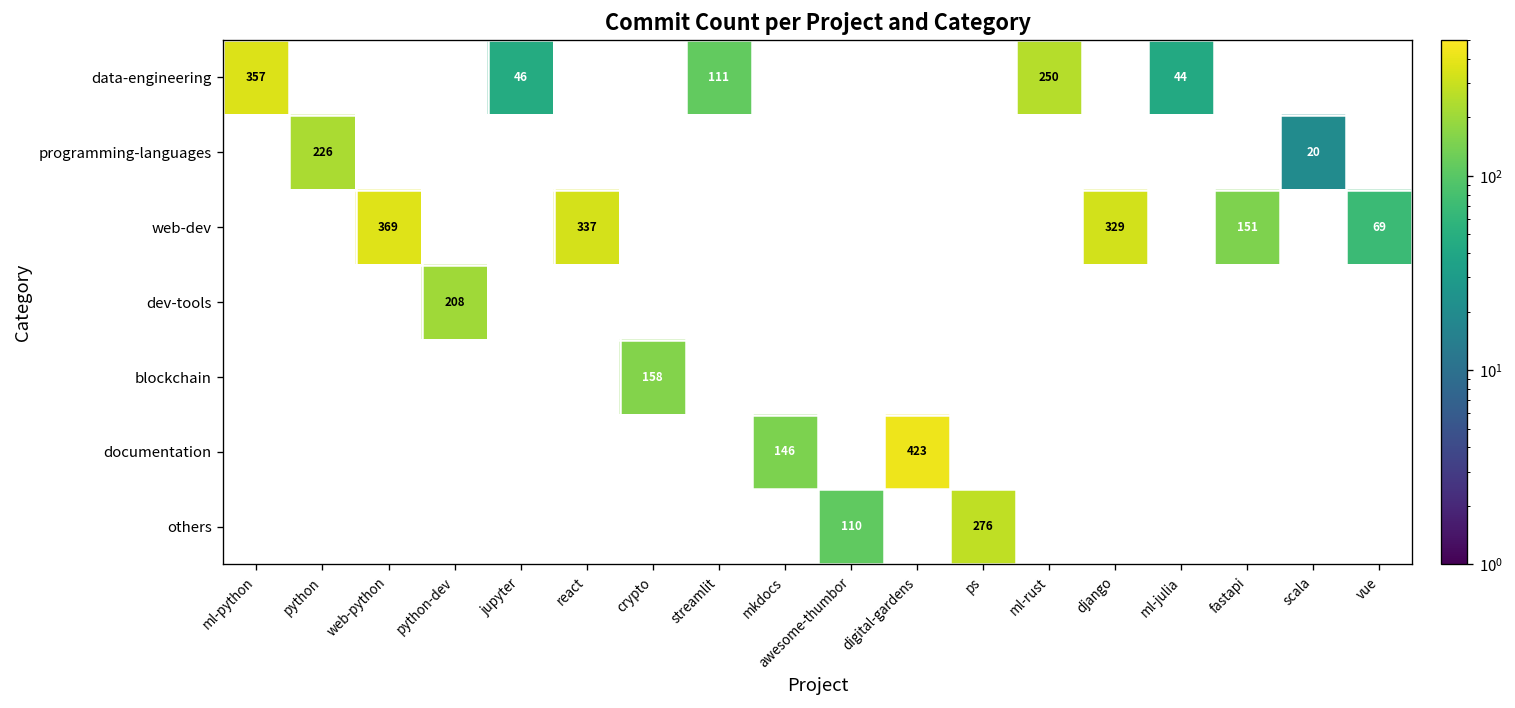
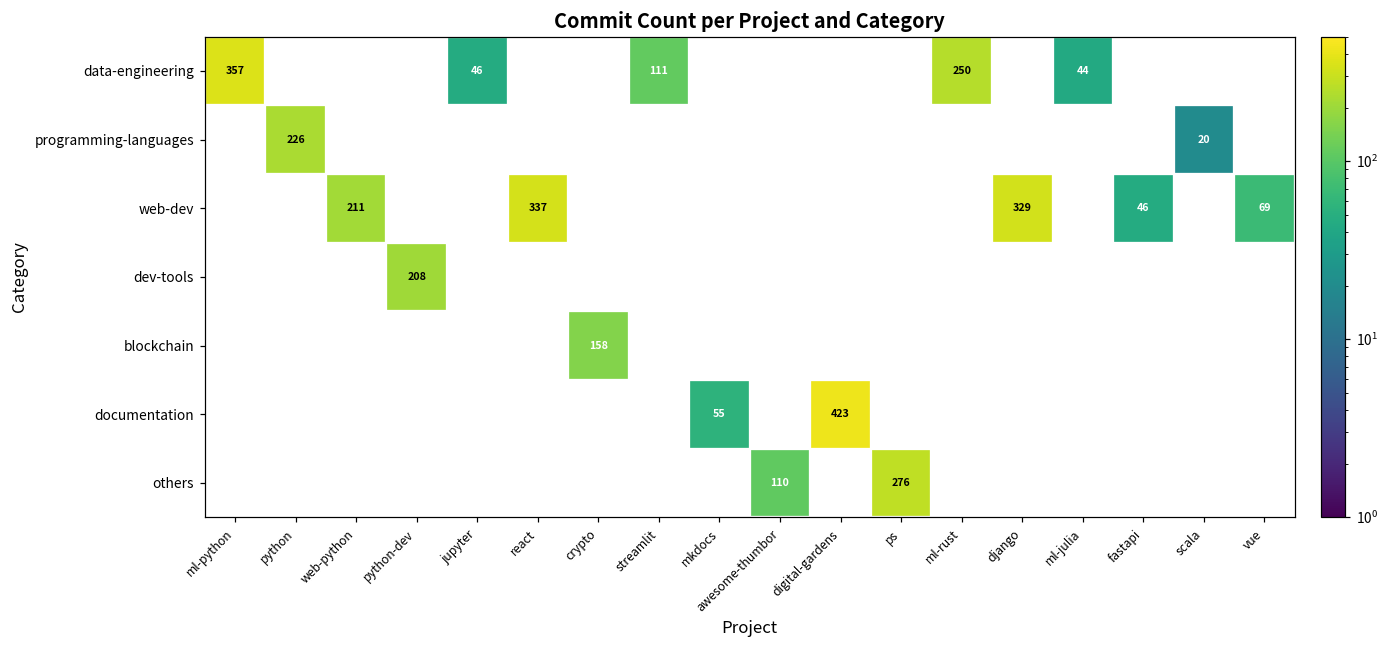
  {
    "data-engineering": {
      "ml-python": 357,
      "jupyter": 46,
      "streamlit": 111,
      "ml-rust": 250,
      "ml-julia": 44
    },
    "programming-languages": {
      "python": 226,
      "scala": 20
    },
    "web-dev": {
-     "web-python": 369,
+     "web-python": 211,
      "react": 337,
      "django": 329,
-     "fastapi": 151,
+     "fastapi": 46,
      "vue": 69
    },
    "dev-tools": {
      "python-dev": 208
    },
    "blockchain": {
      "crypto": 158
    },
    "documentation": {
-     "mkdocs": 146,
+     "mkdocs": 55,
      "digital-gardens": 423
    },
    "others": {
      "awesome-thumbor": 110,
      "ps": 276
    }
  }
